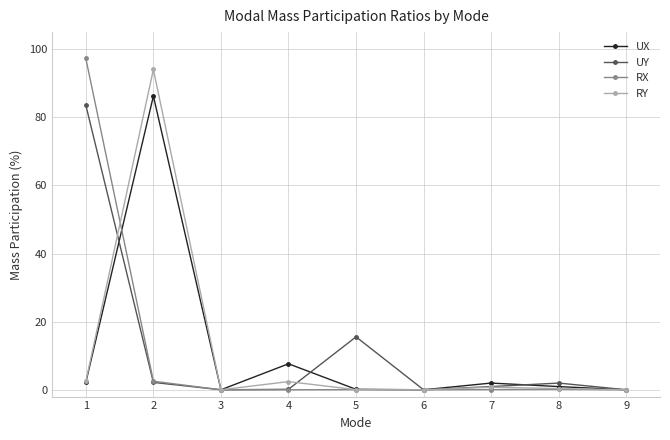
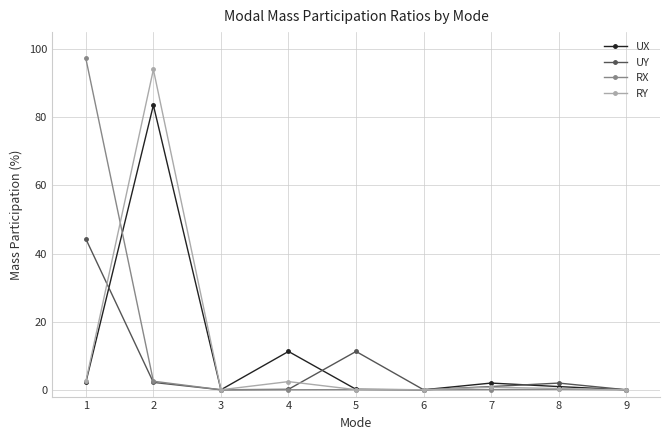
  {
    "UX": {
-     "2": 86,
-     "4": 8,
+     "2": 84,
+     "4": 11,
      "7": 2
    },
    "UY": {
-     "1": 84,
-     "5": 16,
+     "1": 44,
+     "5": 11,
      "8": 2
    }
  }
